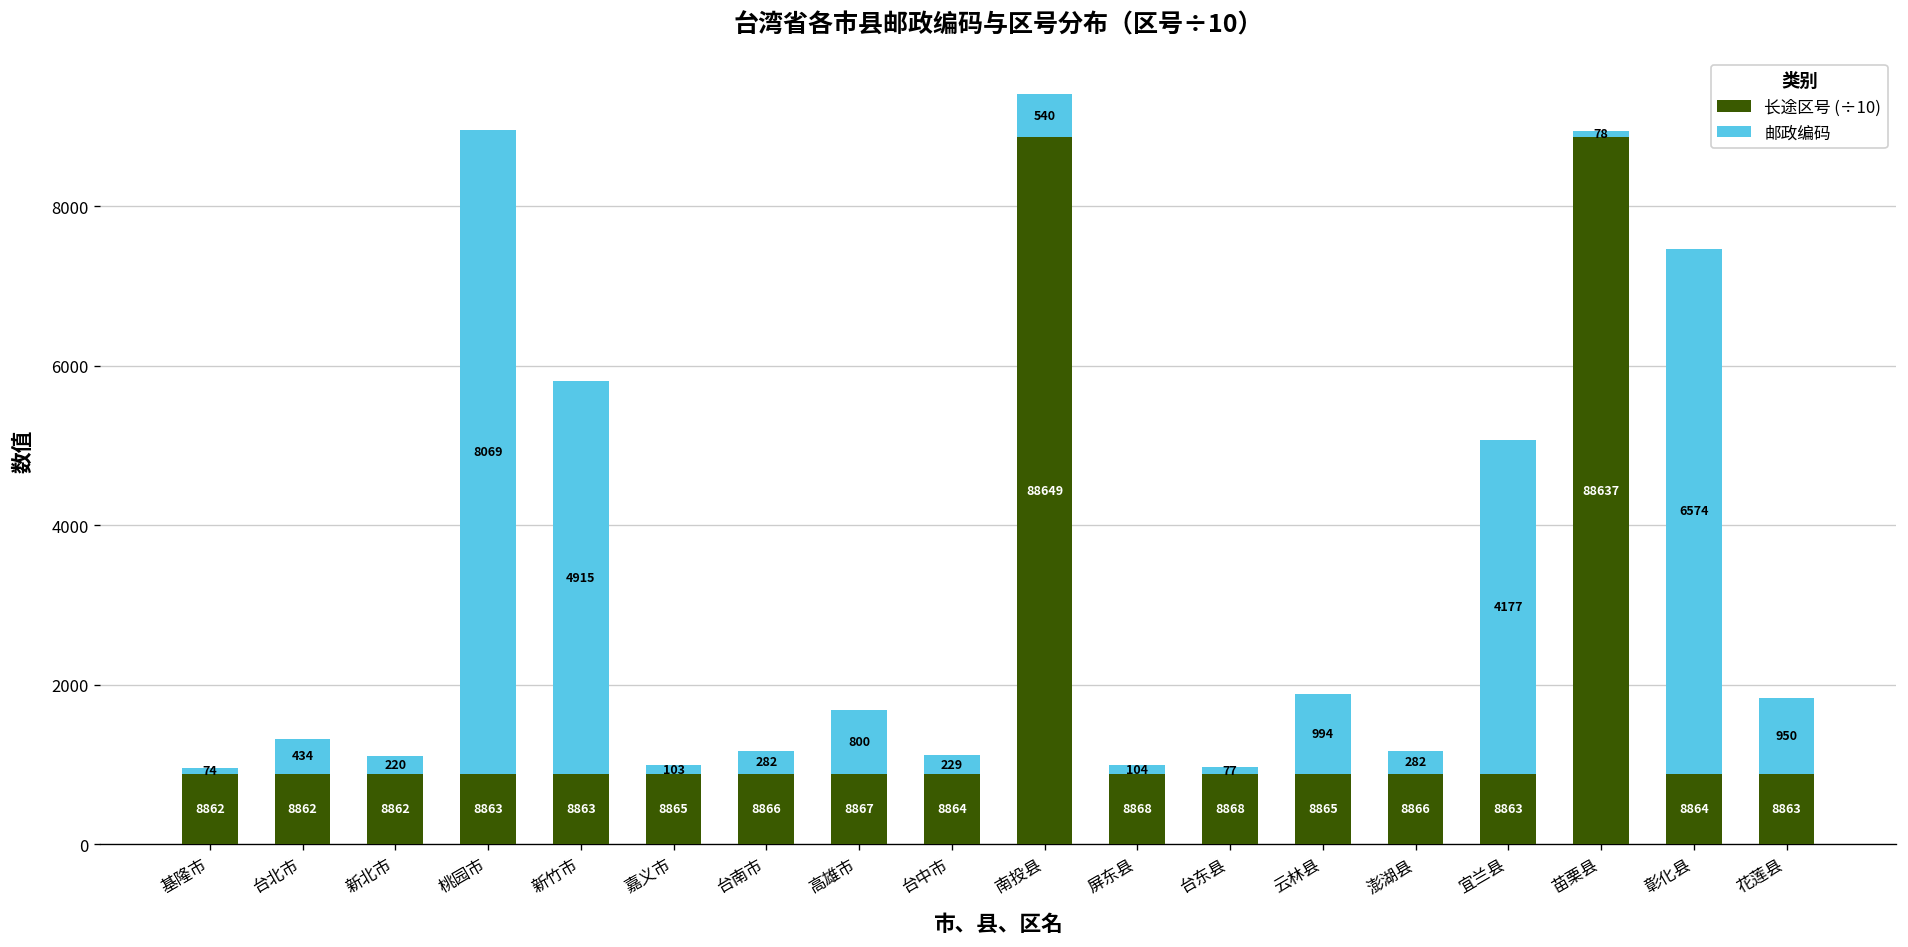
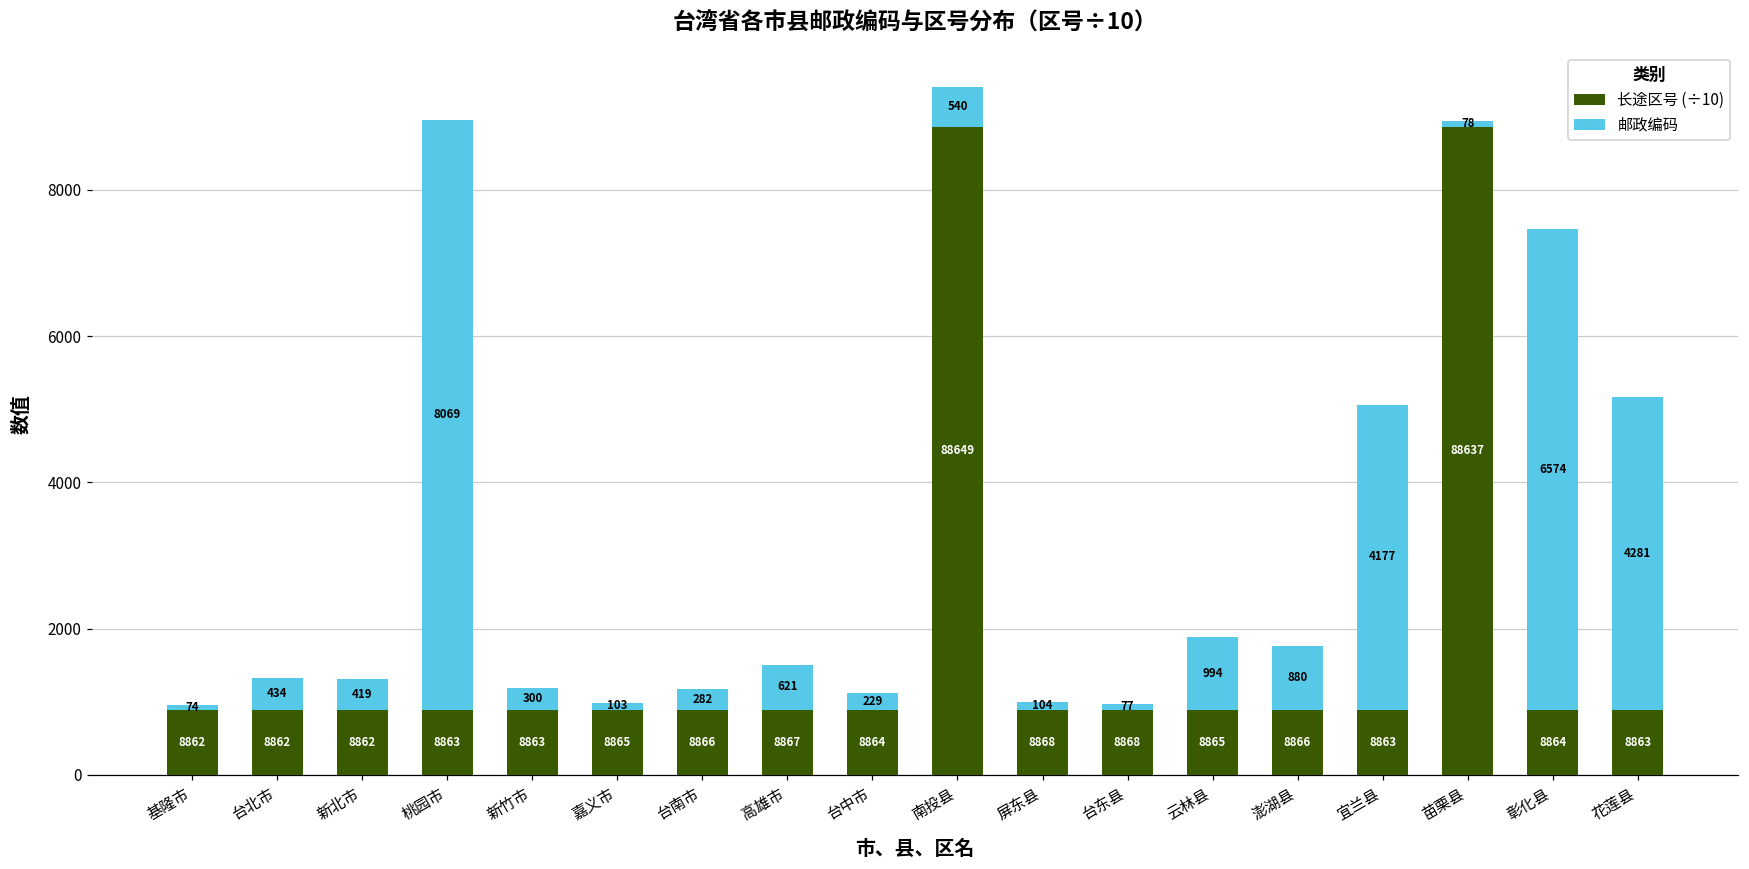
  {
    "邮政编码": {
      "基隆市": 74,
      "台北市": 434,
-     "新北市": 220,
+     "新北市": 419,
      "桃园市": 8069,
-     "新竹市": 4915,
+     "新竹市": 300,
      "嘉义市": 103,
      "台南市": 282,
-     "高雄市": 800,
+     "高雄市": 621,
      "台中市": 229,
      "南投县": 540,
      "屏东县": 104,
      "台东县": 77,
      "云林县": 994,
-     "澎湖县": 282,
+     "澎湖县": 880,
      "宜兰县": 4177,
      "苗栗县": 78,
      "彰化县": 6574,
-     "花莲县": 950
+     "花莲县": 4281
    }
  }
